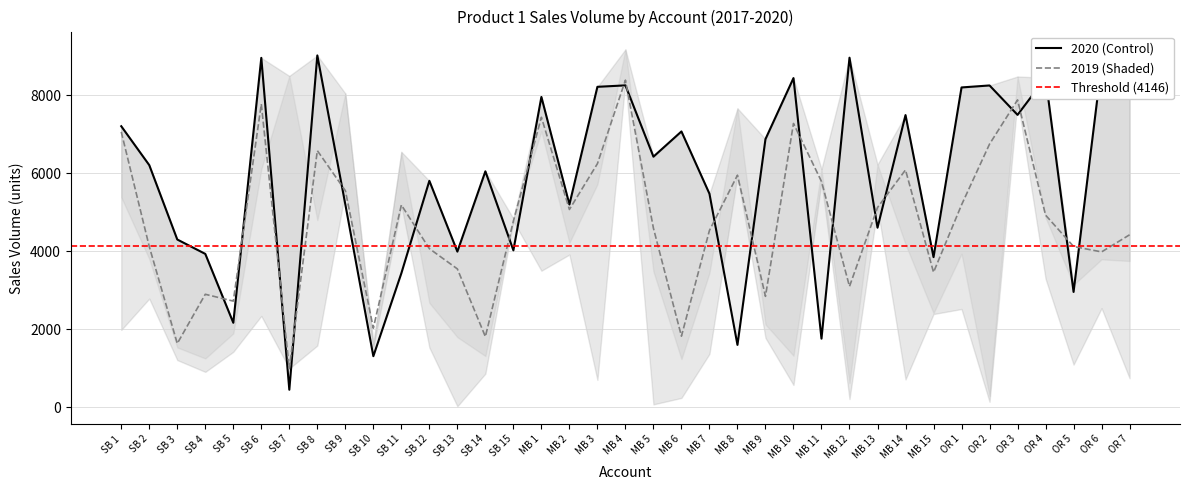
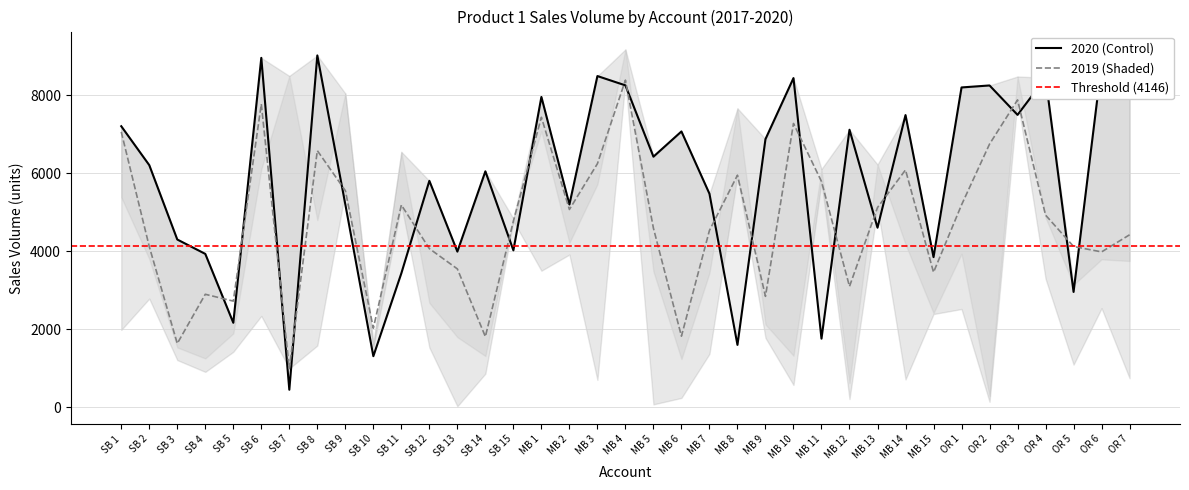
  {
    "2020 (Control)": {
      "SB 7": 400,
      "SB 9": 5200,
      "SB 10": 1300,
      "SB 11": 3400,
      "SB 15": 4000,
-     "MB 3": 8200,
+     "MB 3": 8500,
      "MB 4": 8300,
      "MB 8": 1600,
      "MB 11": 1800,
-     "MB 12": 9000,
+     "MB 12": 7100,
      "MB 13": 4600,
      "OR 3": 7500,
      "OR 5": 3000
    }
  }
